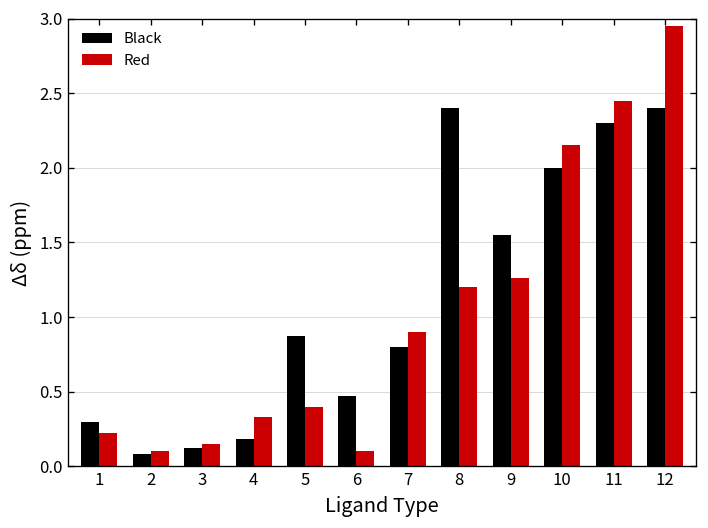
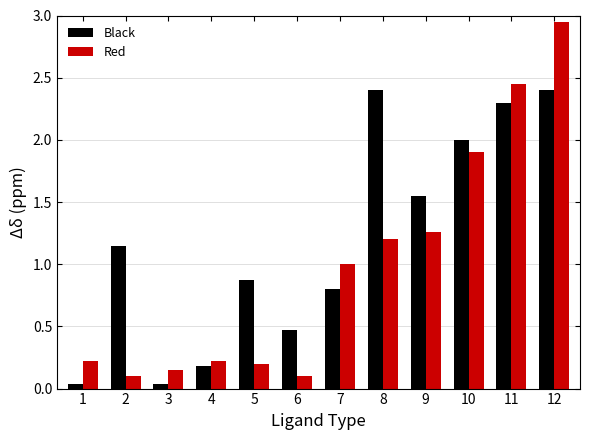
  {
    "Black": {
-     "1": 0.30,
-     "2": 0.08,
-     "3": 0.12,
+     "1": 0.04,
+     "2": 1.15,
+     "3": 0.04,
      "4": 0.18,
      "5": 0.87,
      "6": 0.47,
      "7": 0.80,
      "8": 2.40,
      "9": 1.55,
      "10": 2.00,
      "11": 2.30,
      "12": 2.40
    },
    "Red": {
      "1": 0.22,
      "2": 0.10,
      "3": 0.15,
-     "4": 0.33,
-     "5": 0.4,
+     "4": 0.22,
+     "5": 0.2,
      "6": 0.10,
-     "7": 0.9,
+     "7": 1.0,
      "8": 1.20,
      "9": 1.26,
-     "10": 2.15,
+     "10": 1.90,
      "11": 2.45,
      "12": 2.95
    }
  }
